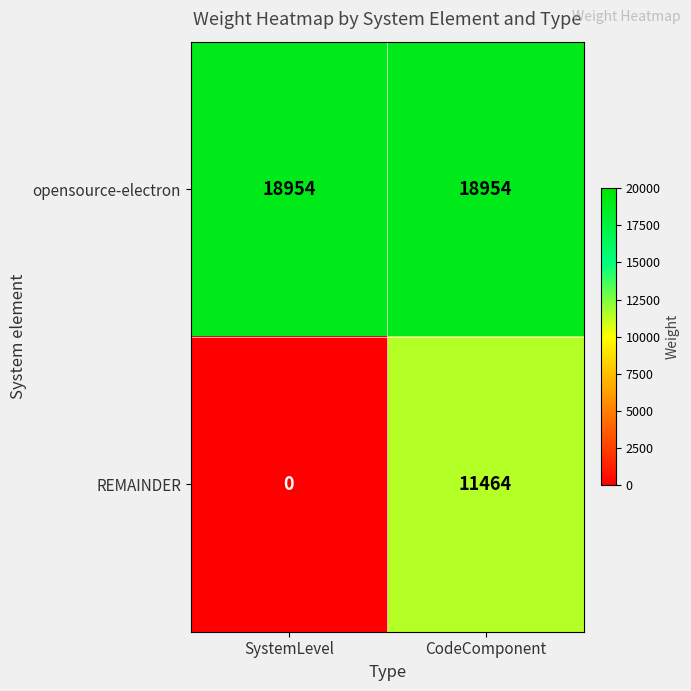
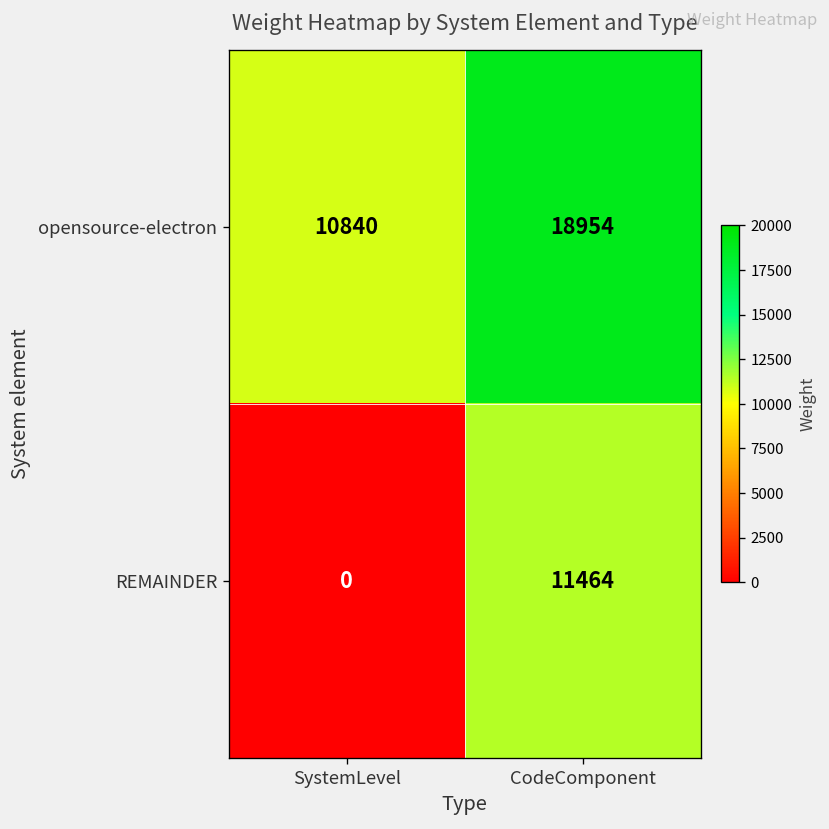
  {
    "opensource-electron": {
-     "SystemLevel": 18954,
+     "SystemLevel": 10840,
      "CodeComponent": 18954
    },
    "REMAINDER": {
      "SystemLevel": 0,
      "CodeComponent": 11464
    }
  }
